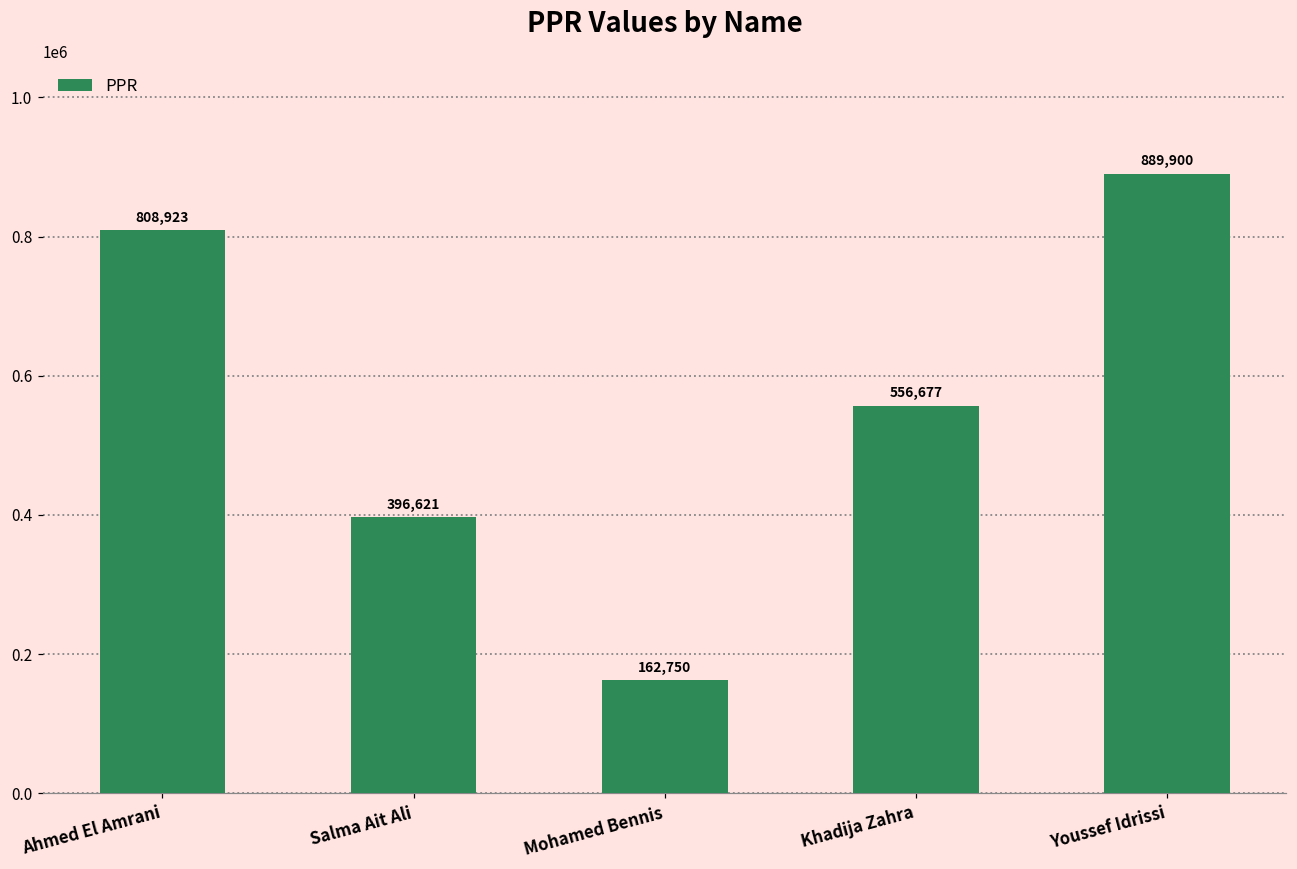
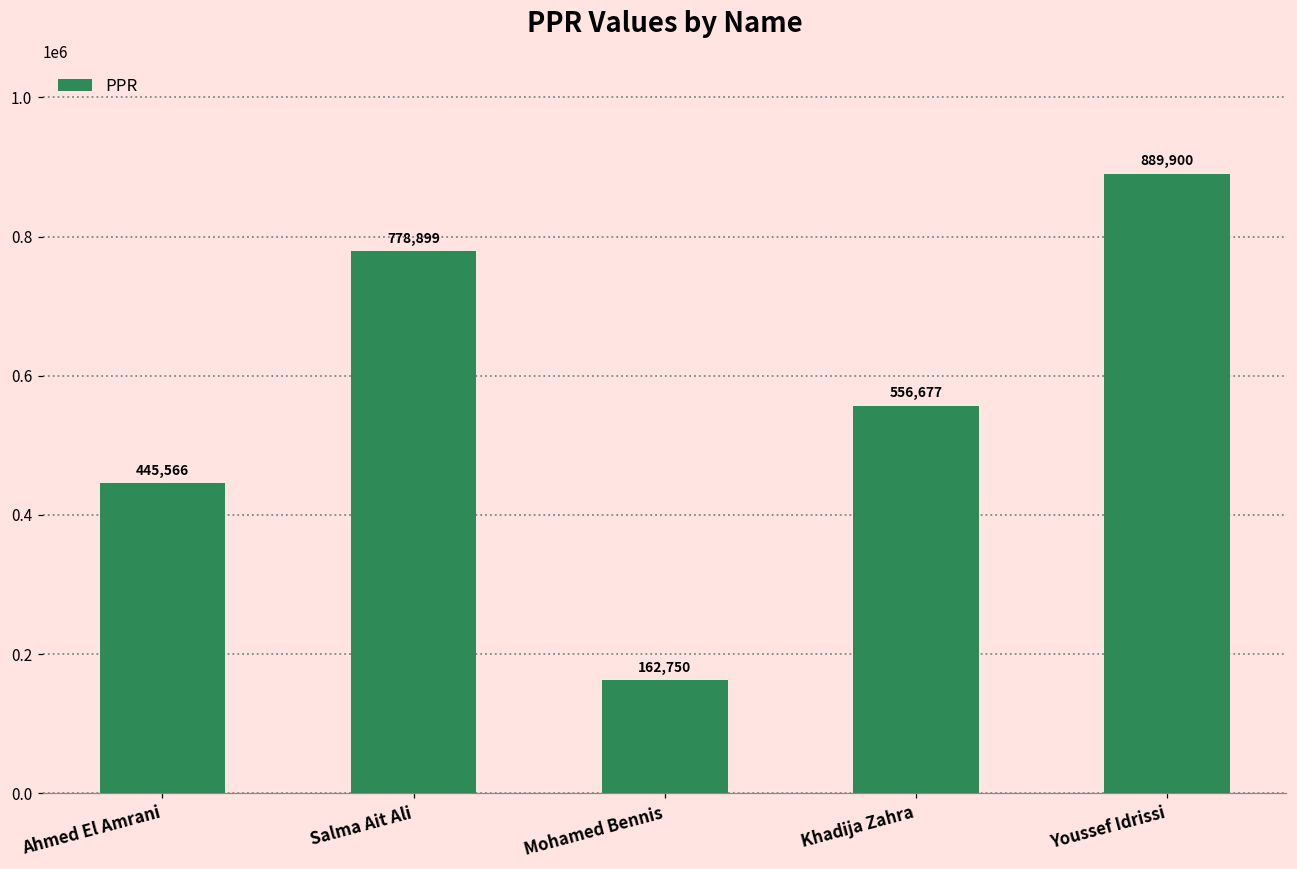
  {
-   "Ahmed El Amrani": "808,923",
-   "Salma Ait Ali": "396,621",
+   "Ahmed El Amrani": "445,566",
+   "Salma Ait Ali": "778,899",
    "Mohamed Bennis": "162,750",
    "Khadija Zahra": "556,677",
    "Youssef Idrissi": "889,900"
  }
